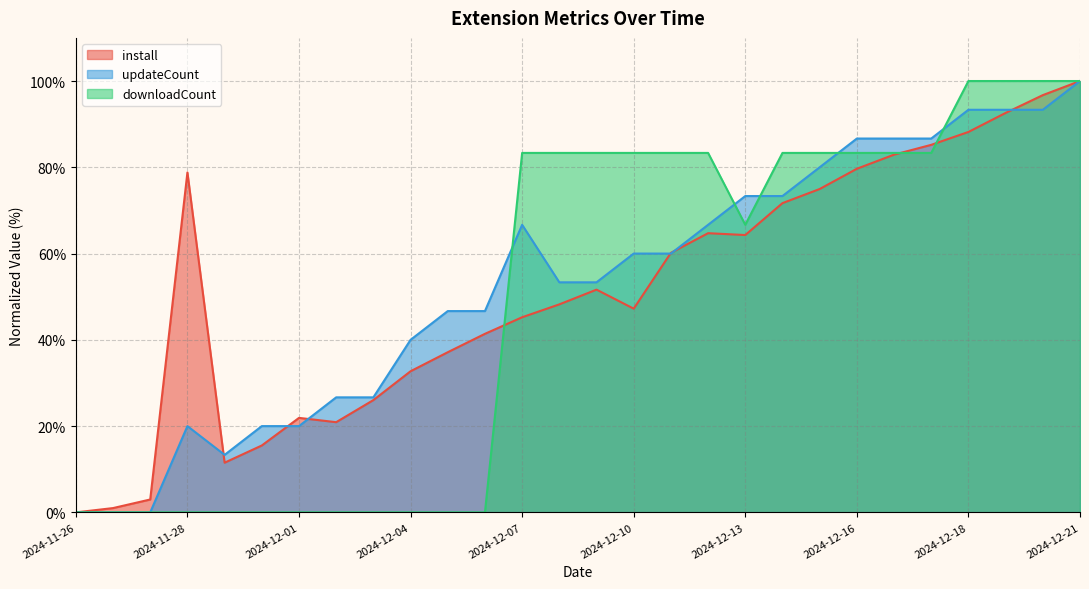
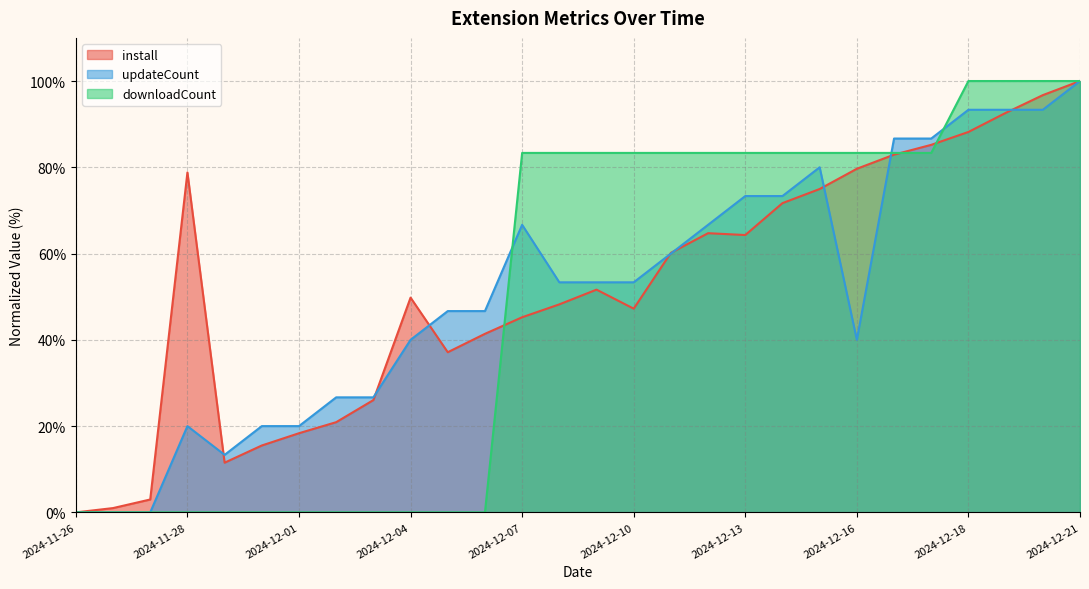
  {
    "install": {
      "2024-11-28": "79%",
-     "2024-12-01": "22%",
-     "2024-12-04": "33%",
+     "2024-12-01": "18%",
+     "2024-12-04": "50%",
      "2024-12-07": "45%",
      "2024-12-10": "47%",
      "2024-12-13": "64%",
      "2024-12-16": "80%",
      "2024-12-18": "88%"
    },
    "updateCount": {
      "2024-11-28": "20%",
      "2024-12-01": "20%",
      "2024-12-04": "40%",
      "2024-12-07": "67%",
-     "2024-12-10": "60%",
+     "2024-12-10": "53%",
      "2024-12-13": "73%",
-     "2024-12-16": "87%",
+     "2024-12-16": "40%",
      "2024-12-18": "93%"
    },
    "downloadCount": {
      "2024-11-28": "0%",
      "2024-12-01": "0%",
      "2024-12-04": "0%",
      "2024-12-07": "83%",
      "2024-12-10": "83%",
-     "2024-12-13": "67%",
+     "2024-12-13": "83%",
      "2024-12-16": "83%",
      "2024-12-18": "100%"
    }
  }
